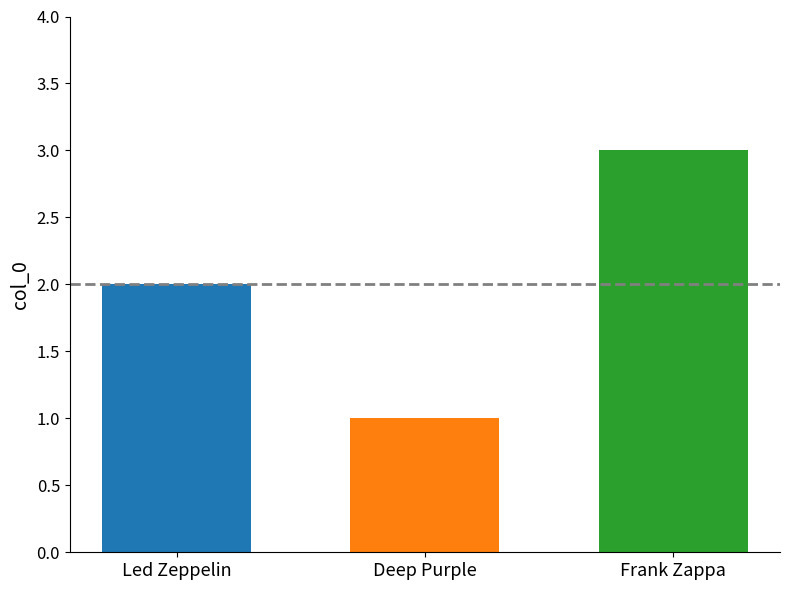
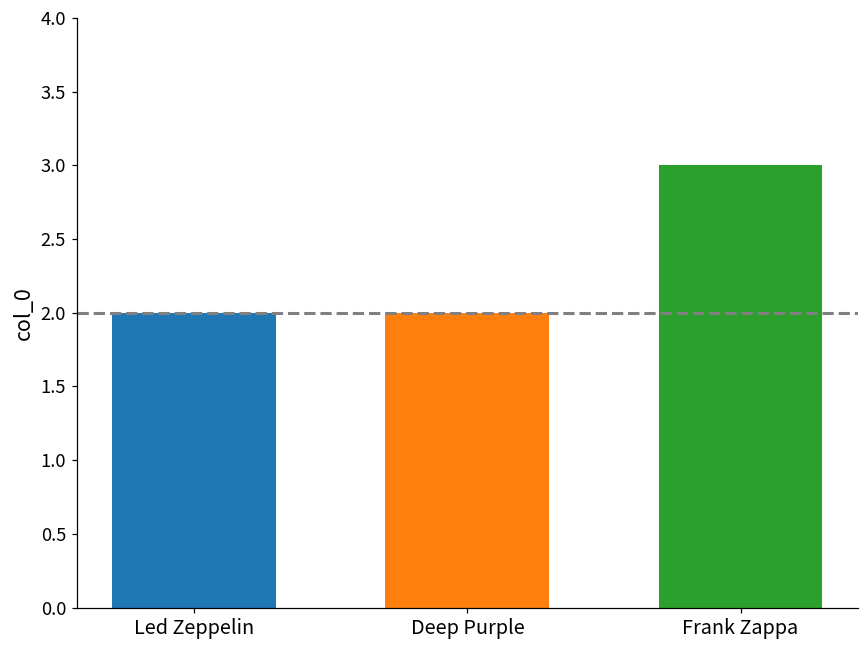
  {
    "Led Zeppelin": 2,
-   "Deep Purple": 1,
+   "Deep Purple": 2,
    "Frank Zappa": 3
  }
